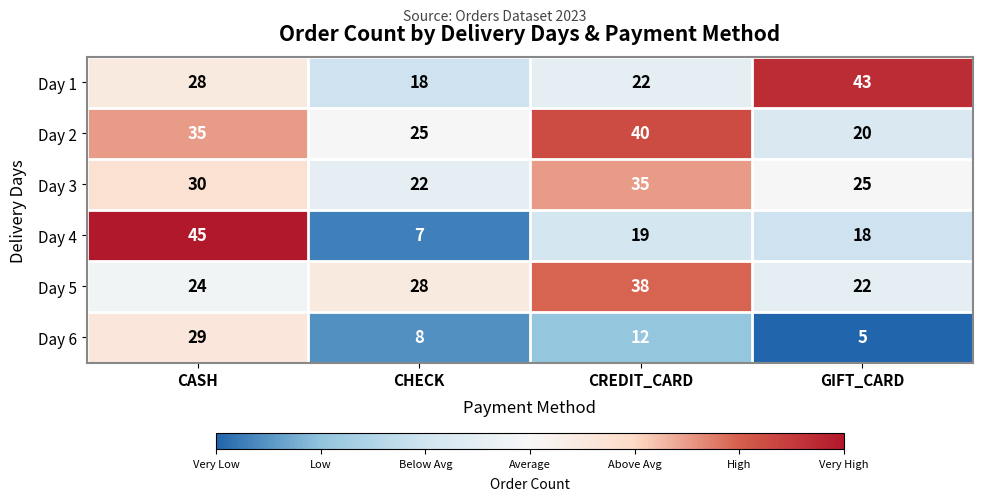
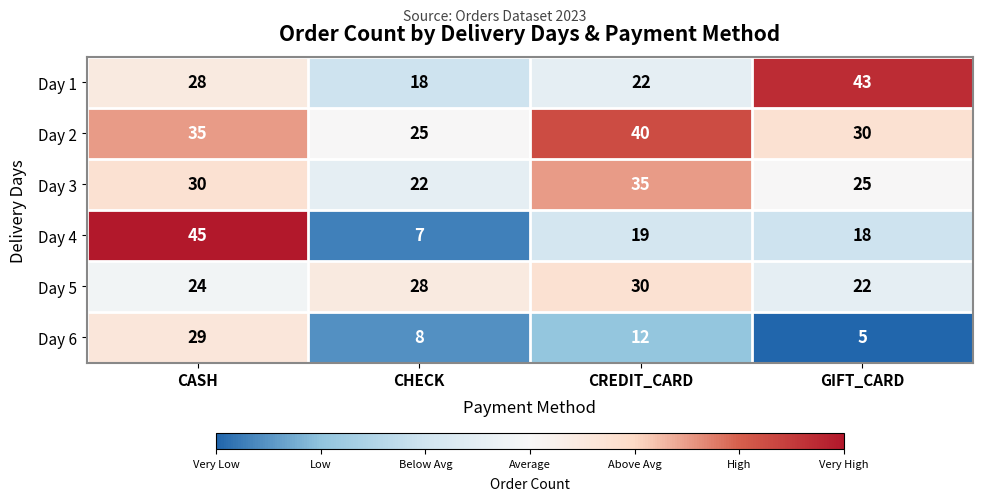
  {
    "Day 1": {
      "CASH": 28,
      "CHECK": 18,
      "CREDIT_CARD": 22,
      "GIFT_CARD": 43
    },
    "Day 2": {
      "CASH": 35,
      "CHECK": 25,
      "CREDIT_CARD": 40,
-     "GIFT_CARD": 20
+     "GIFT_CARD": 30
    },
    "Day 3": {
      "CASH": 30,
      "CHECK": 22,
      "CREDIT_CARD": 35,
      "GIFT_CARD": 25
    },
    "Day 4": {
      "CASH": 45,
      "CHECK": 7,
      "CREDIT_CARD": 19,
      "GIFT_CARD": 18
    },
    "Day 5": {
      "CASH": 24,
      "CHECK": 28,
-     "CREDIT_CARD": 38,
+     "CREDIT_CARD": 30,
      "GIFT_CARD": 22
    },
    "Day 6": {
      "CASH": 29,
      "CHECK": 8,
      "CREDIT_CARD": 12,
      "GIFT_CARD": 5
    }
  }
